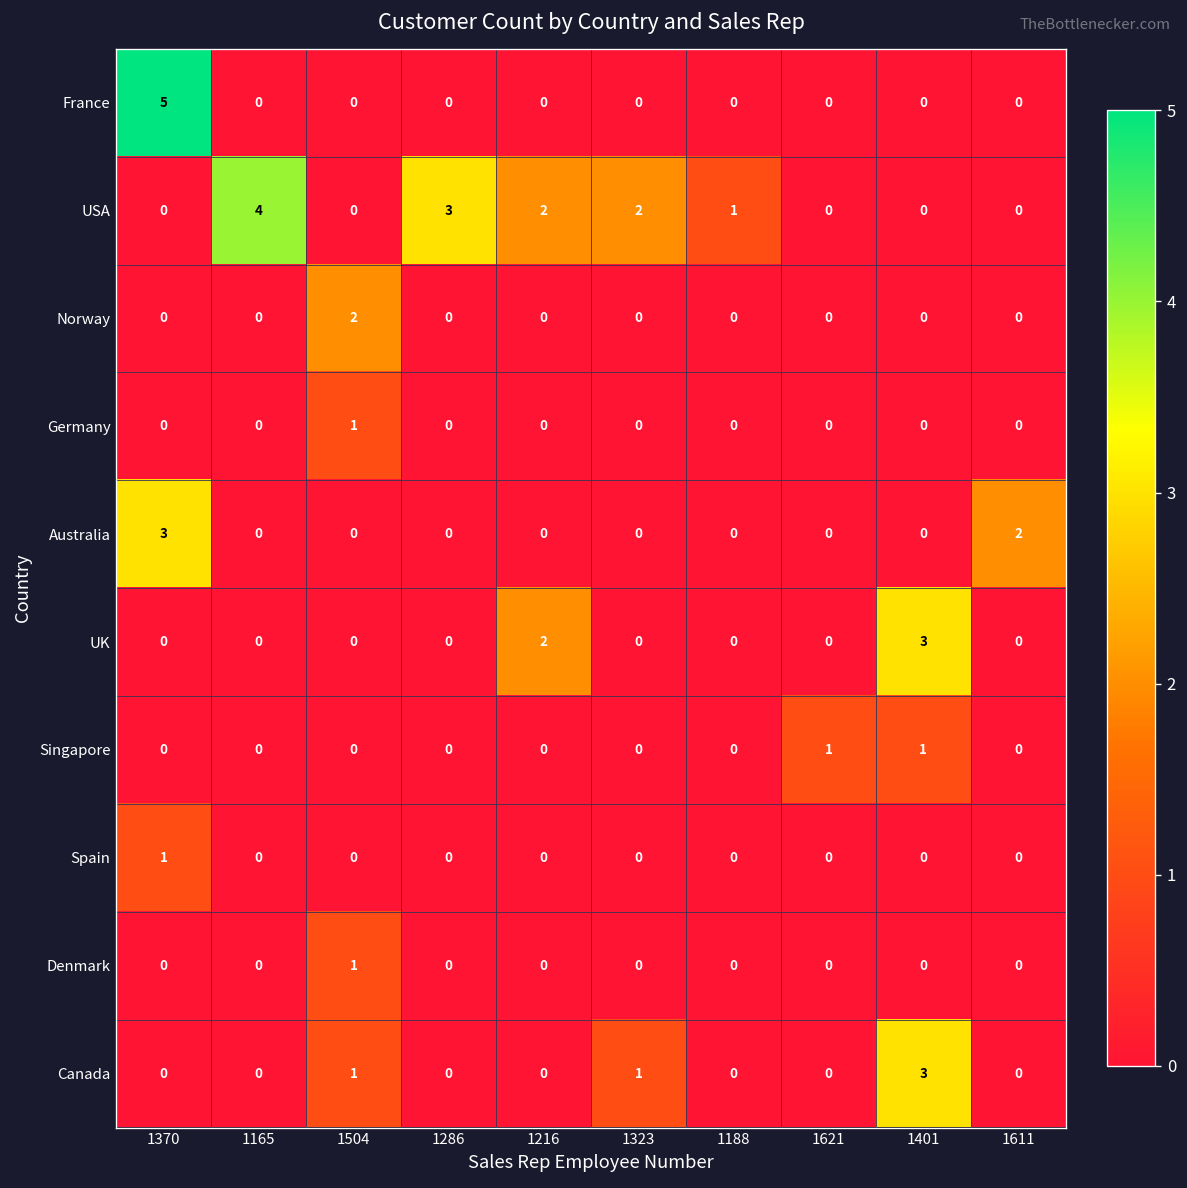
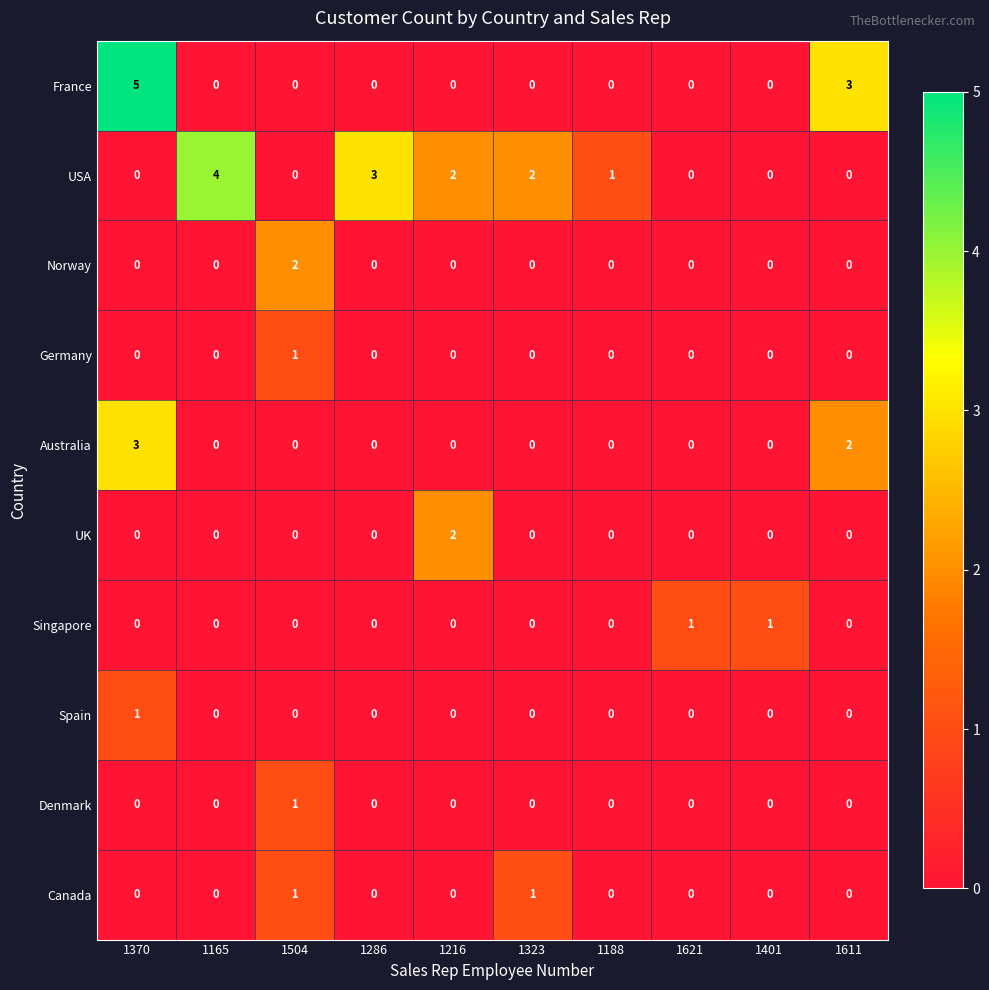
  {
    "France": {
      "1370": 5,
      "1165": 0,
      "1504": 0,
      "1286": 0,
      "1216": 0,
      "1323": 0,
      "1188": 0,
      "1621": 0,
      "1401": 0,
-     "1611": 0
+     "1611": 3
    },
    "USA": {
      "1370": 0,
      "1165": 4,
      "1504": 0,
      "1286": 3,
      "1216": 2,
      "1323": 2,
      "1188": 1,
      "1621": 0,
      "1401": 0,
      "1611": 0
    },
    "Norway": {
      "1370": 0,
      "1165": 0,
      "1504": 2,
      "1286": 0,
      "1216": 0,
      "1323": 0,
      "1188": 0,
      "1621": 0,
      "1401": 0,
      "1611": 0
    },
    "Germany": {
      "1370": 0,
      "1165": 0,
      "1504": 1,
      "1286": 0,
      "1216": 0,
      "1323": 0,
      "1188": 0,
      "1621": 0,
      "1401": 0,
      "1611": 0
    },
    "Australia": {
      "1370": 3,
      "1165": 0,
      "1504": 0,
      "1286": 0,
      "1216": 0,
      "1323": 0,
      "1188": 0,
      "1621": 0,
      "1401": 0,
      "1611": 2
    },
    "UK": {
      "1370": 0,
      "1165": 0,
      "1504": 0,
      "1286": 0,
      "1216": 2,
      "1323": 0,
      "1188": 0,
      "1621": 0,
-     "1401": 3,
+     "1401": 0,
      "1611": 0
    },
    "Singapore": {
      "1370": 0,
      "1165": 0,
      "1504": 0,
      "1286": 0,
      "1216": 0,
      "1323": 0,
      "1188": 0,
      "1621": 1,
      "1401": 1,
      "1611": 0
    },
    "Spain": {
      "1370": 1,
      "1165": 0,
      "1504": 0,
      "1286": 0,
      "1216": 0,
      "1323": 0,
      "1188": 0,
      "1621": 0,
      "1401": 0,
      "1611": 0
    },
    "Denmark": {
      "1370": 0,
      "1165": 0,
      "1504": 1,
      "1286": 0,
      "1216": 0,
      "1323": 0,
      "1188": 0,
      "1621": 0,
      "1401": 0,
      "1611": 0
    },
    "Canada": {
      "1370": 0,
      "1165": 0,
      "1504": 1,
      "1286": 0,
      "1216": 0,
      "1323": 1,
      "1188": 0,
      "1621": 0,
-     "1401": 3,
+     "1401": 0,
      "1611": 0
    }
  }
